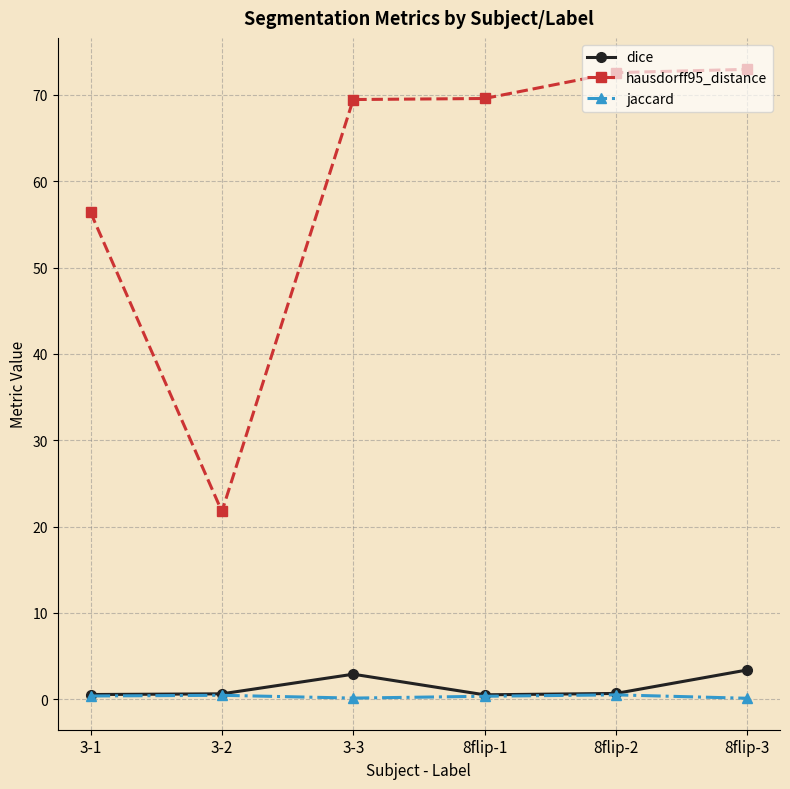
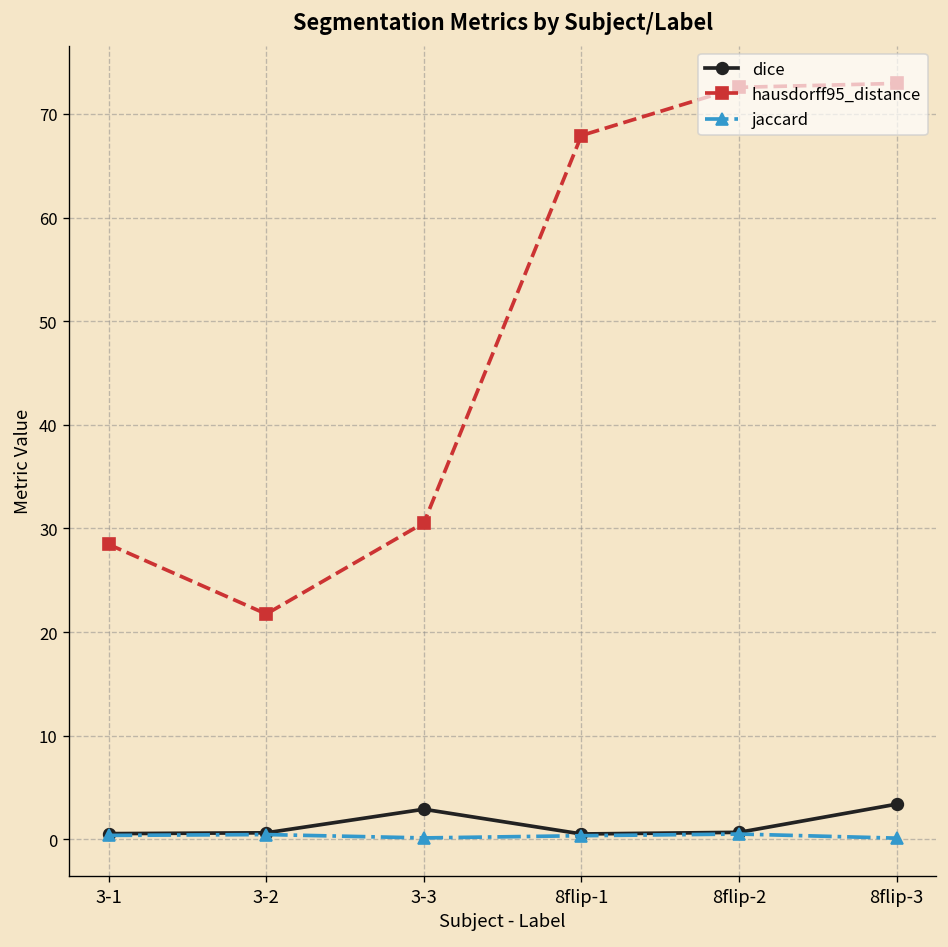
  {
    "dice": {
      "3-3": 3,
      "8flip-3": 3
    },
    "hausdorff95_distance": {
-     "3-1": 56,
+     "3-1": 28,
      "3-2": 22,
-     "3-3": 69,
-     "8flip-1": 70
+     "3-3": 31,
+     "8flip-1": 68
    },
    "jaccard": {
      "3-3": 0,
      "8flip-3": 0
    }
  }
